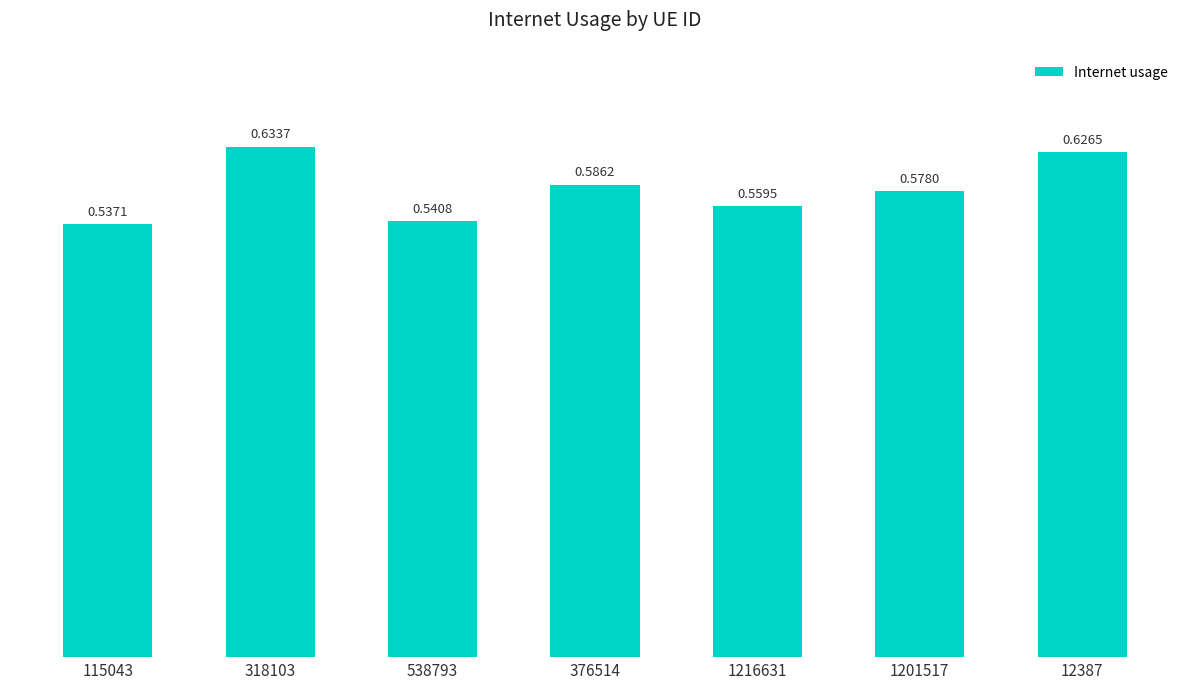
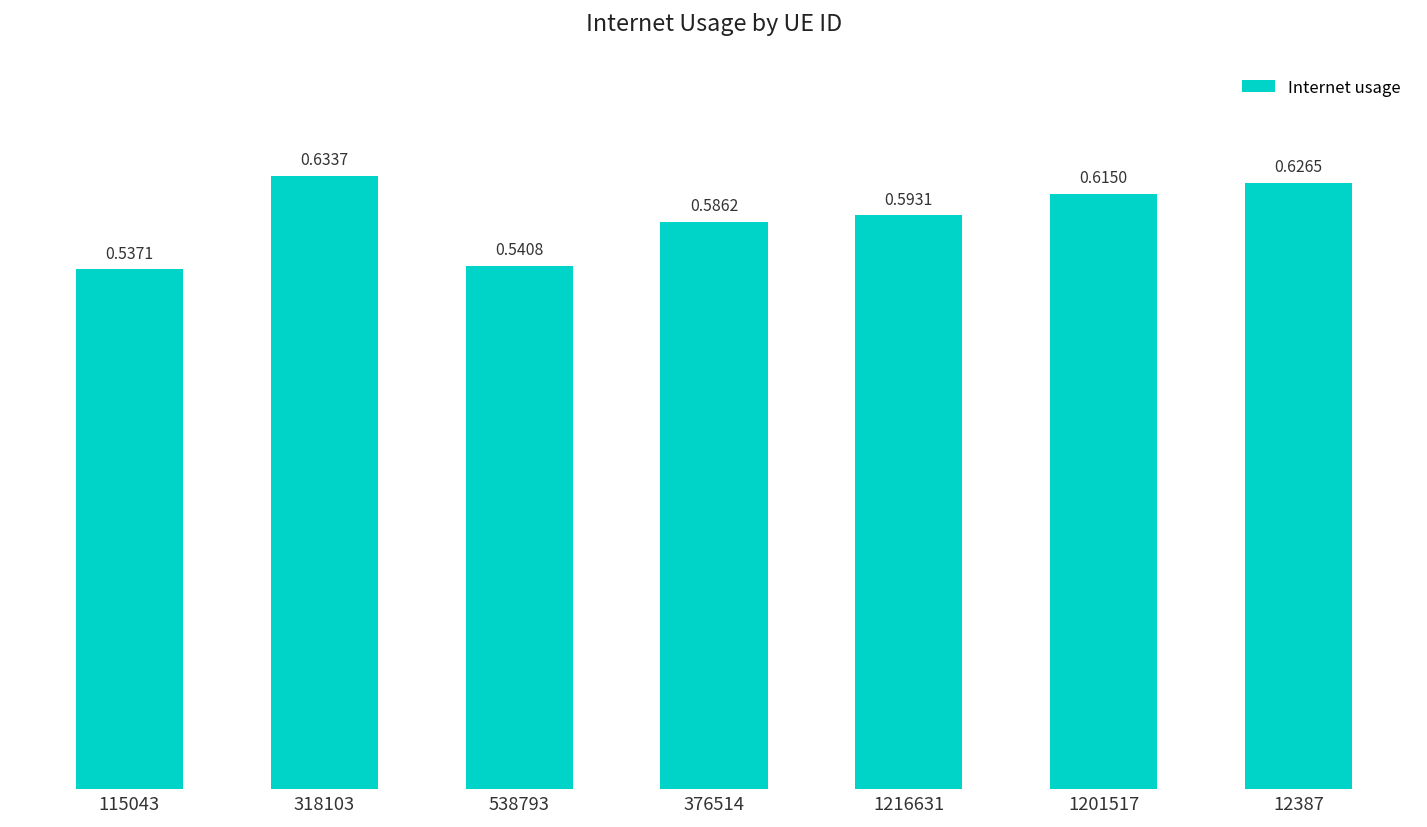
  {
    "115043": 0.5371,
    "318103": 0.6337,
    "538793": 0.5408,
    "376514": 0.5862,
-   "1216631": 0.5595,
-   "1201517": 0.5780,
+   "1216631": 0.5931,
+   "1201517": 0.6150,
    "12387": 0.6265
  }
